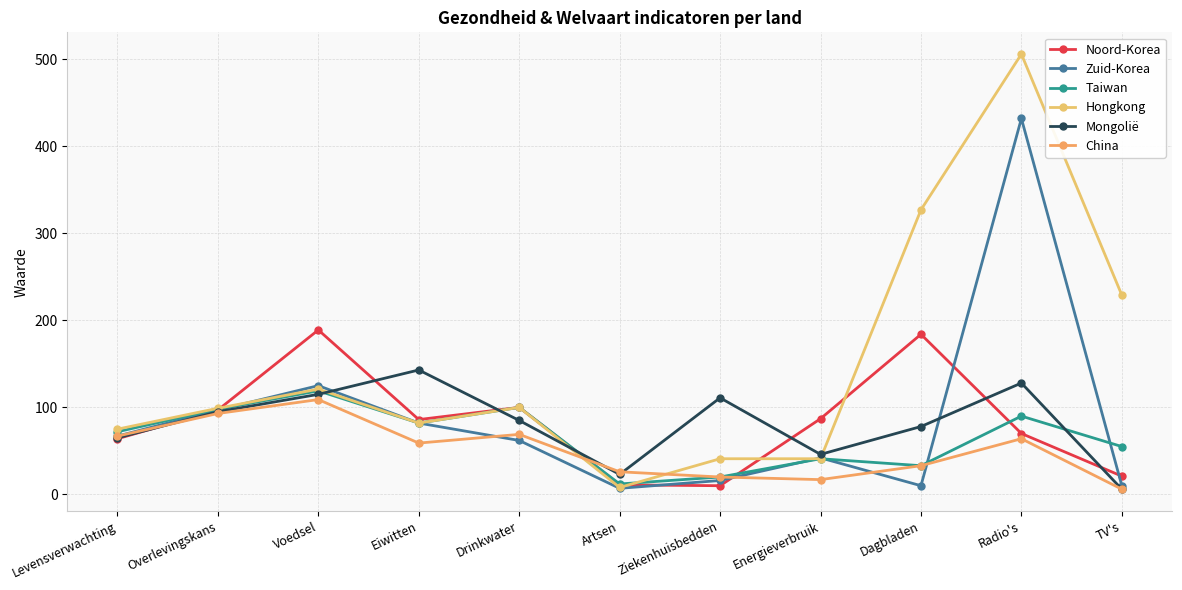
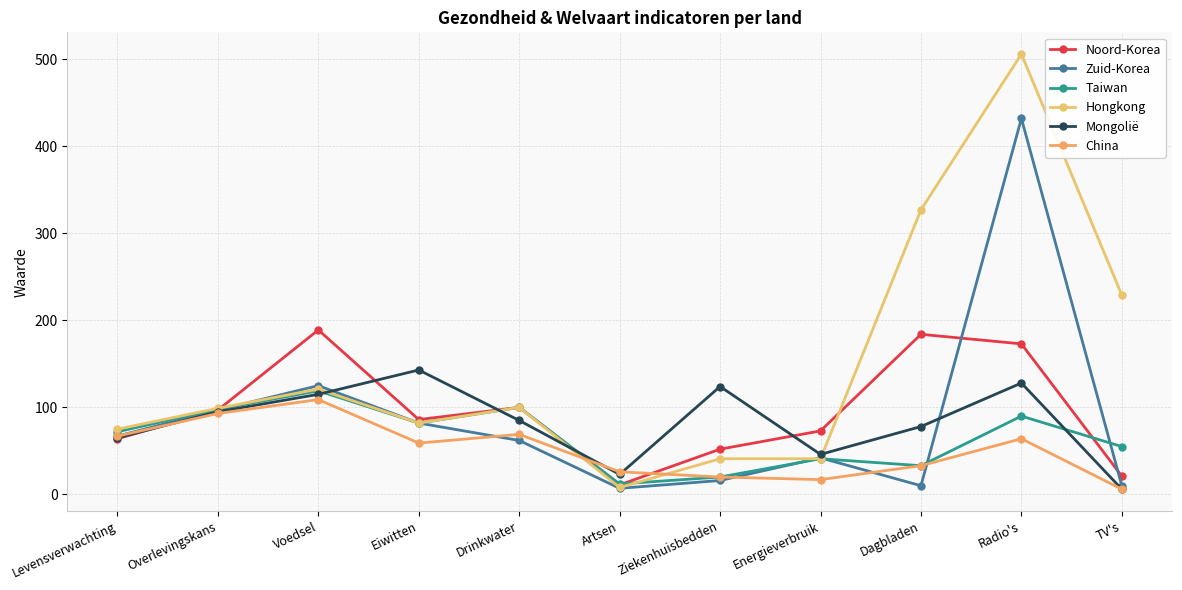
  {
    "Noord-Korea": {
      "Voedsel": 190,
      "Eiwitten": 90,
-     "Ziekenhuisbedden": 10,
-     "Energieverbruik": 90,
+     "Ziekenhuisbedden": 50,
+     "Energieverbruik": 70,
      "Dagbladen": 180,
-     "Radio's": 70,
+     "Radio's": 170,
      "TV's": 20
    },
    "Mongolië": {
      "Voedsel": 120,
      "Eiwitten": 140,
      "Drinkwater": 90,
      "Artsen": 20,
-     "Ziekenhuisbedden": 110,
+     "Ziekenhuisbedden": 120,
      "Energieverbruik": 50,
      "Dagbladen": 80,
      "Radio's": 130
    }
  }
